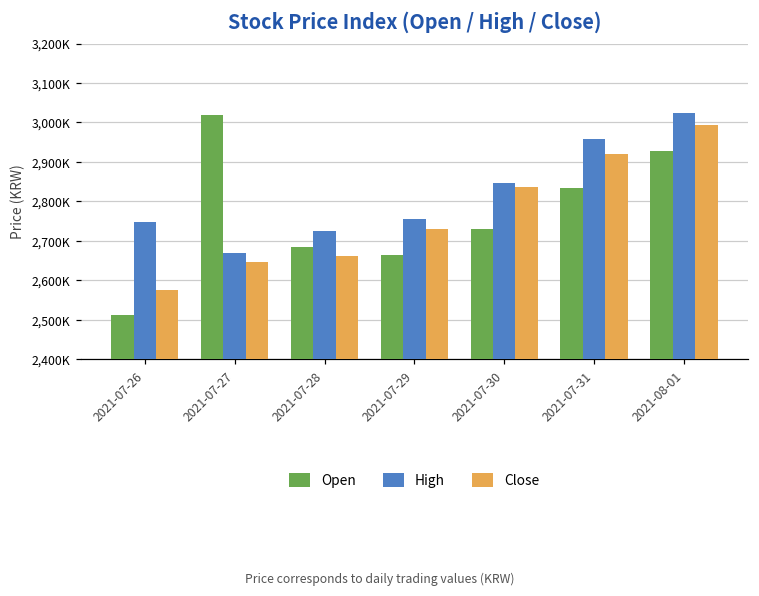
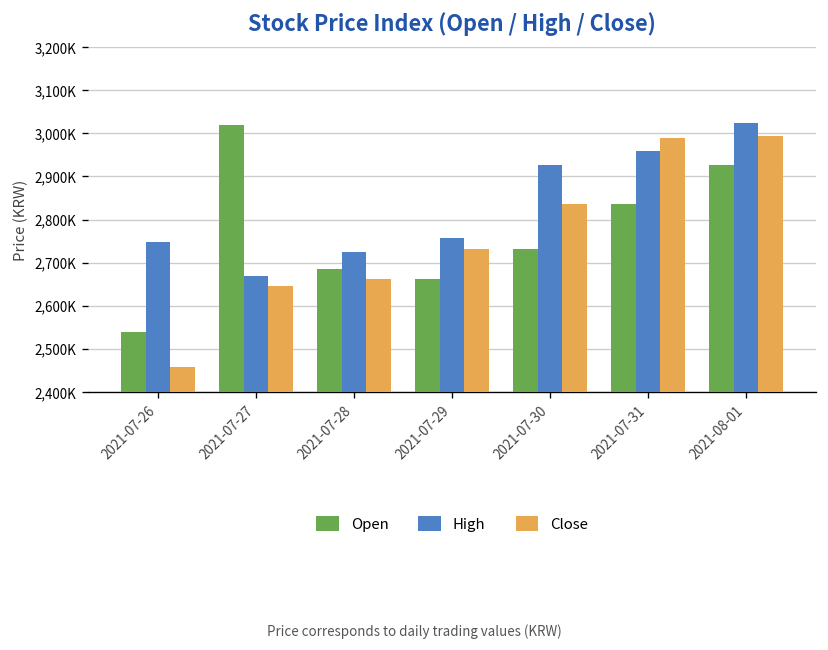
  {
    "Open": {
-     "2021-07-26": "2,510,000",
+     "2021-07-26": "2,540,000",
      "2021-07-27": "3,020,000",
      "2021-07-28": "2,680,000",
      "2021-07-29": "2,660,000",
      "2021-07-30": "2,730,000",
      "2021-07-31": "2,840,000",
      "2021-08-01": "2,930,000"
    },
    "High": {
      "2021-07-26": "2,750,000",
      "2021-07-27": "2,670,000",
      "2021-07-28": "2,720,000",
      "2021-07-29": "2,760,000",
-     "2021-07-30": "2,850,000",
+     "2021-07-30": "2,930,000",
      "2021-07-31": "2,960,000",
      "2021-08-01": "3,020,000"
    },
    "Close": {
-     "2021-07-26": "2,580,000",
+     "2021-07-26": "2,460,000",
      "2021-07-27": "2,650,000",
      "2021-07-28": "2,660,000",
      "2021-07-29": "2,730,000",
      "2021-07-30": "2,840,000",
-     "2021-07-31": "2,920,000",
+     "2021-07-31": "2,990,000",
      "2021-08-01": "2,990,000"
    }
  }
